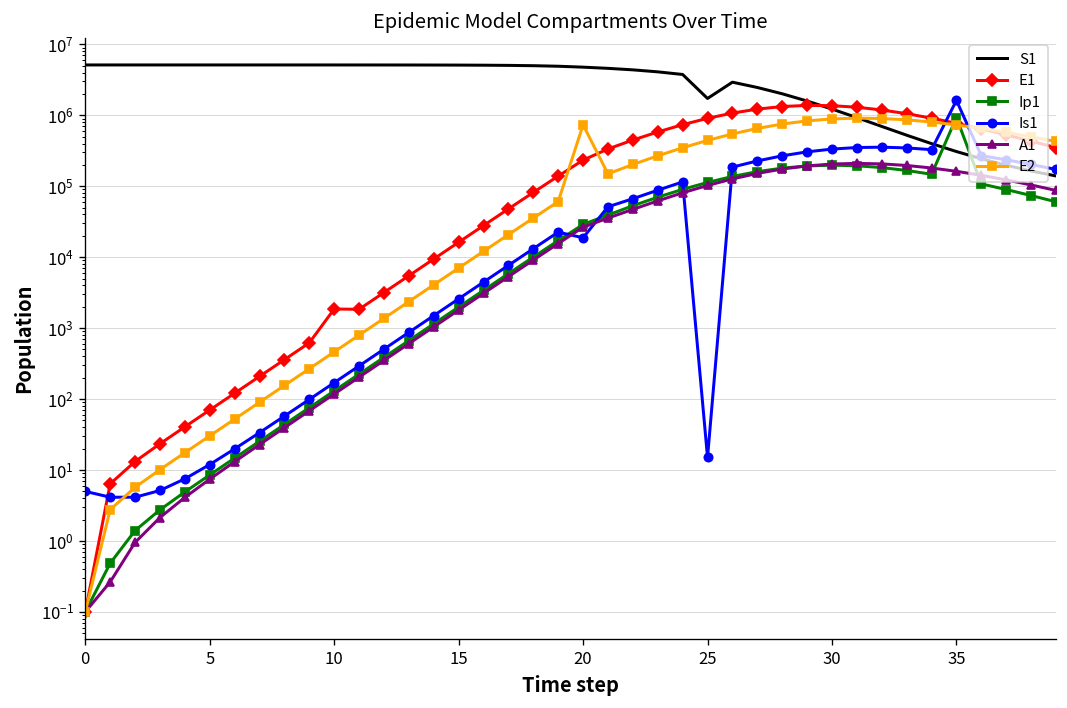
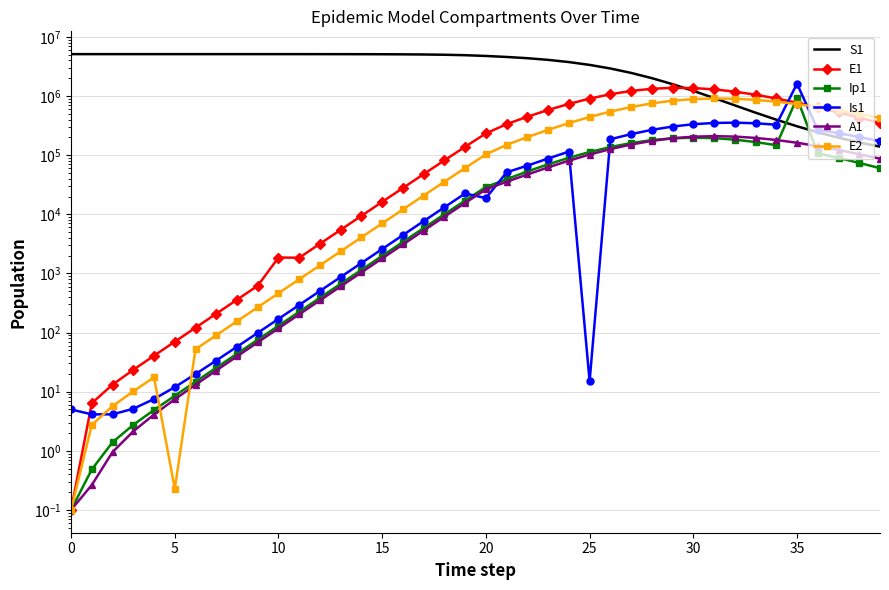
  {
    "S1": {
      "0": 5000000,
      "5": 5000000,
      "10": 5000000,
      "15": 5000000,
      "20": 5000000,
-     "25": 1700000,
+     "25": 3000000,
      "30": 1200000,
      "35": 300000
    },
    "E1": {
      "5": 70,
      "10": 1900,
      "15": 16000,
      "20": 230000,
      "25": 900000,
      "30": 1400000
    },
    "Ip1": {
      "5": 9,
      "35": 900000
    },
    "Is1": {
      "0": 5,
      "5": 12,
      "10": 170,
      "15": 3000,
      "20": 19000,
      "25": 15,
      "30": 300000,
      "35": 1600000
    },
    "A1": {
      "5": 7,
      "35": 160000
    },
    "E2": {
-     "5": 30,
+     "5": 0.23,
      "10": 500,
      "15": 7000,
-     "20": 700000,
+     "20": 100000,
      "25": 400000,
      "30": 900000
    }
  }
